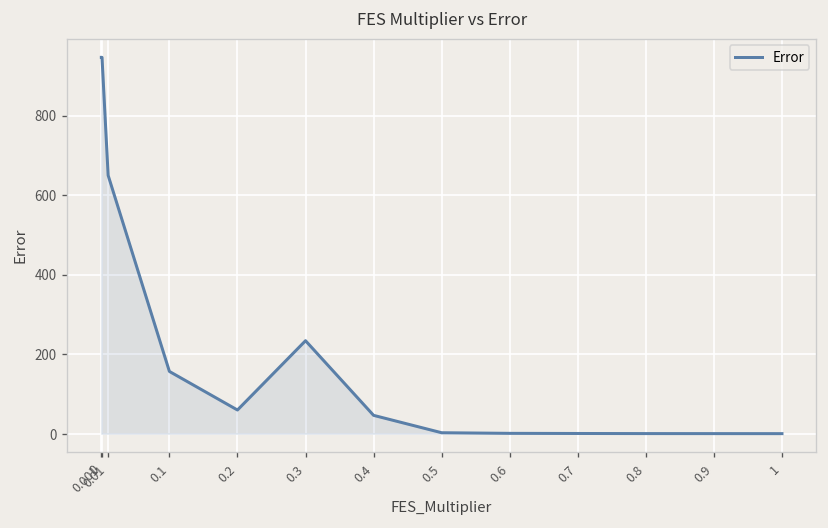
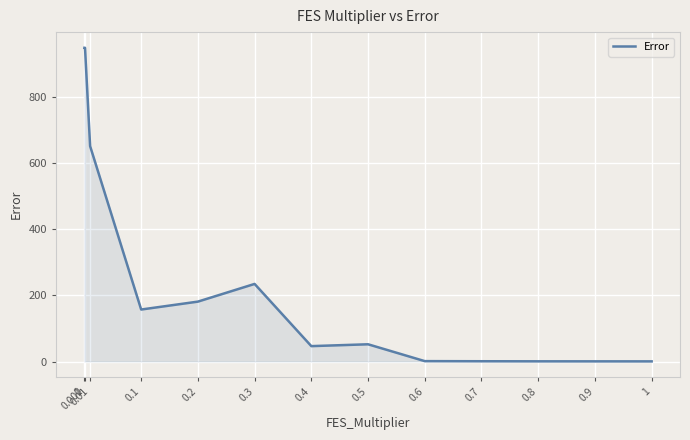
  {
    "0": 950,
    "0.001": 950,
    "0.01": 650,
    "0.1": 160,
-   "0.2": 60,
+   "0.2": 180,
    "0.3": 230,
    "0.4": 50,
-   "0.5": 0,
+   "0.5": 50,
    "0.6": 0,
    "0.7": 0,
    "0.8": 0,
    "0.9": 0,
    "1": 0
  }
